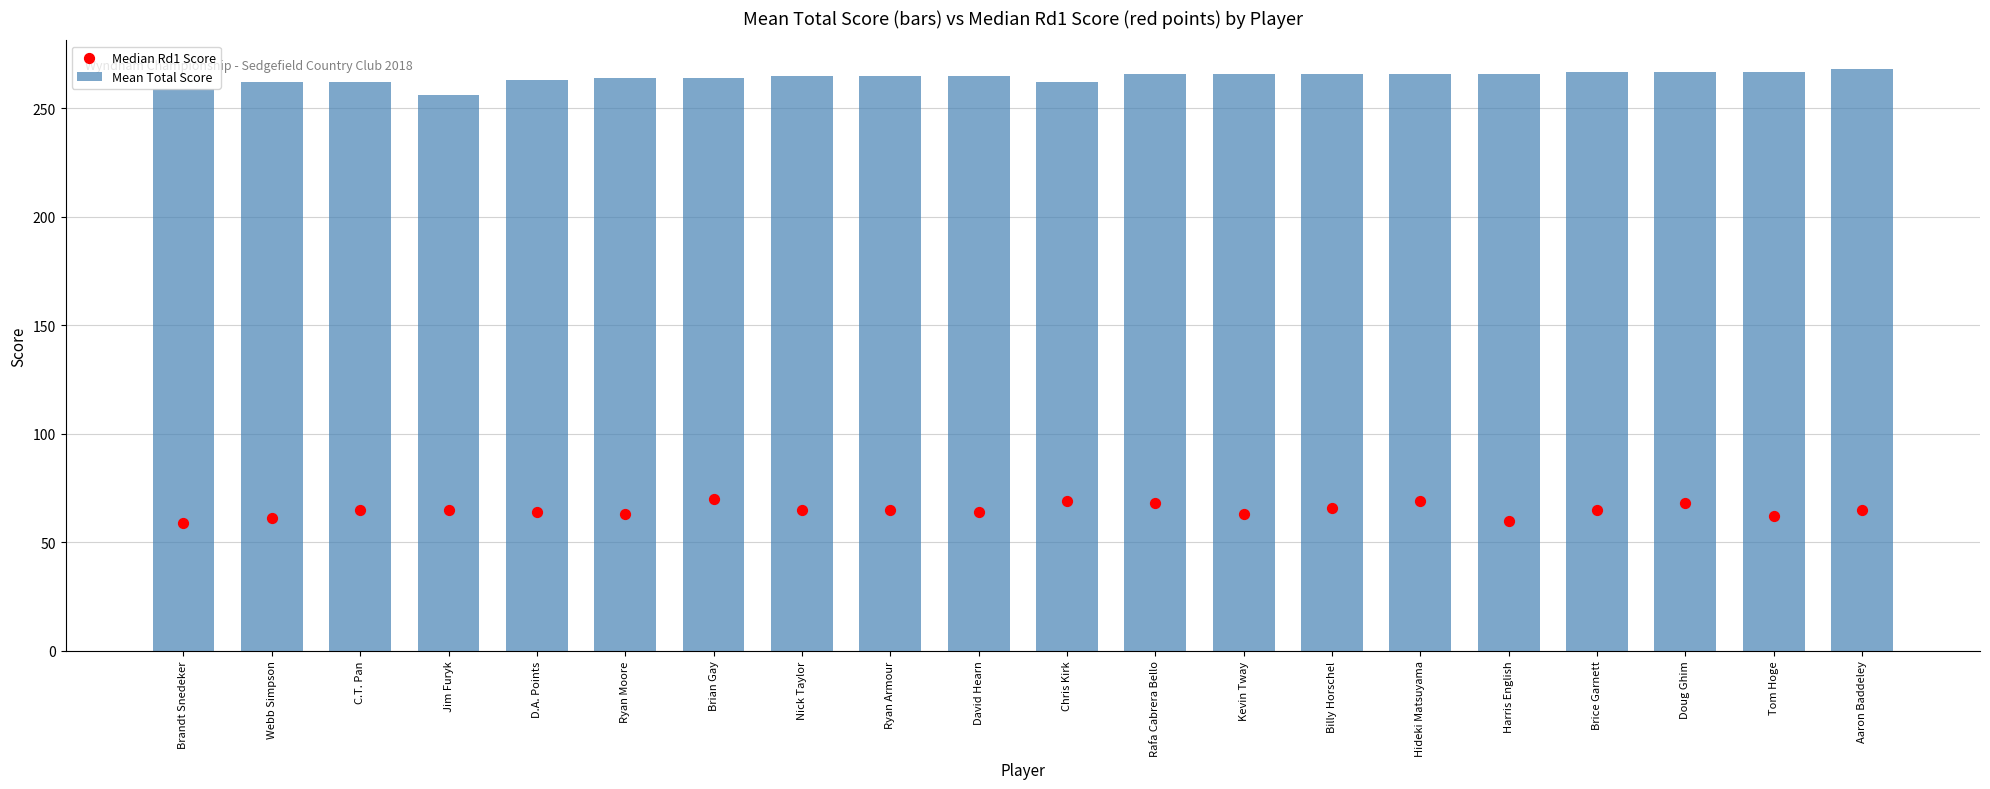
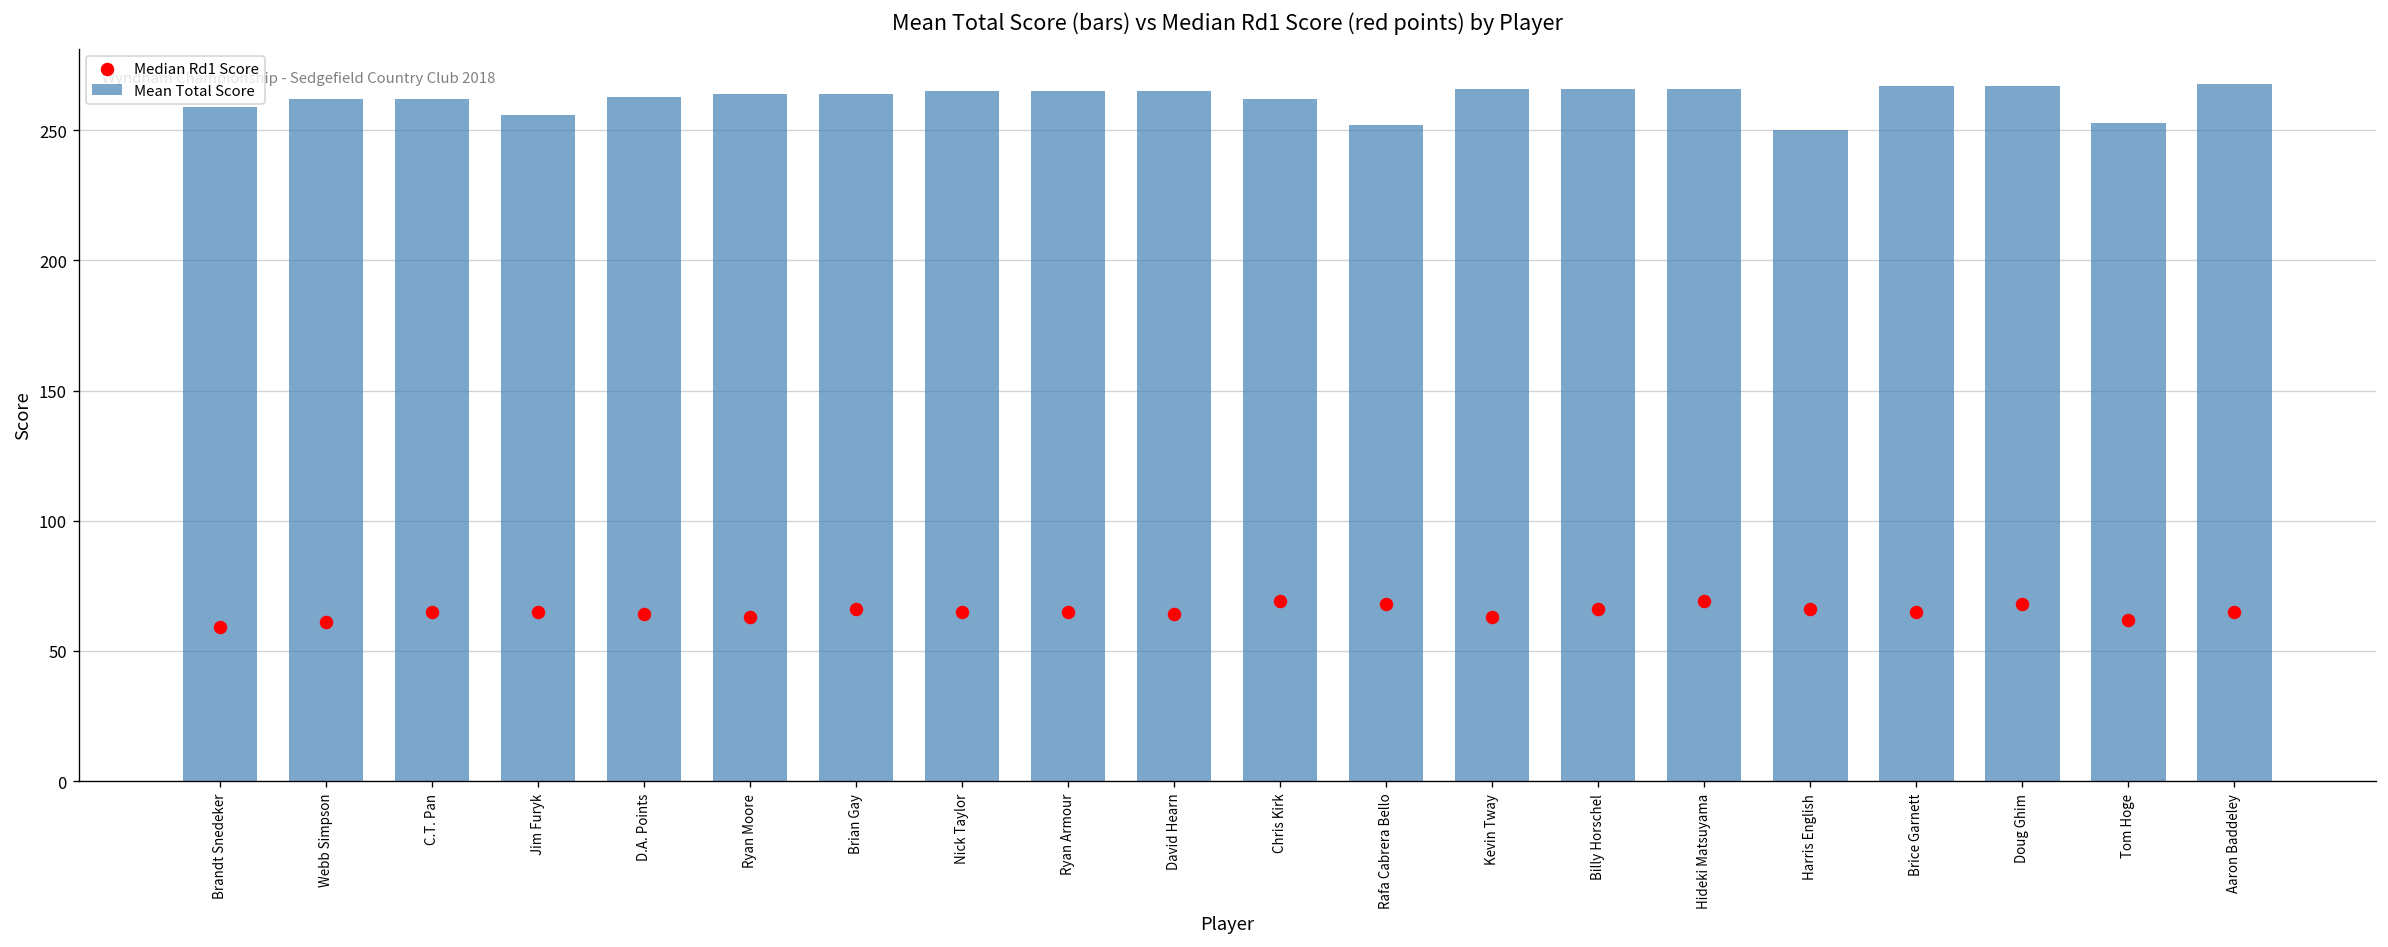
  {
    "Mean Total Score": {
      "Jim Furyk": 256,
      "D.A. Points": 263,
      "Ryan Moore": 264,
      "Brian Gay": 264,
      "Nick Taylor": 265,
      "Ryan Armour": 265,
      "David Hearn": 265,
      "Chris Kirk": 262,
-     "Rafa Cabrera Bello": 266,
+     "Rafa Cabrera Bello": 252,
      "Kevin Tway": 266,
      "Billy Horschel": 266,
      "Hideki Matsuyama": 266,
-     "Harris English": 266,
+     "Harris English": 250,
      "Brice Garnett": 267,
      "Doug Ghim": 267,
-     "Tom Hoge": 267,
+     "Tom Hoge": 253,
      "Aaron Baddeley": 268
    },
    "Median Rd1 Score": {
-     "Brian Gay": 70,
-     "Harris English": 60
+     "Brian Gay": 66,
+     "Harris English": 66
    }
  }
